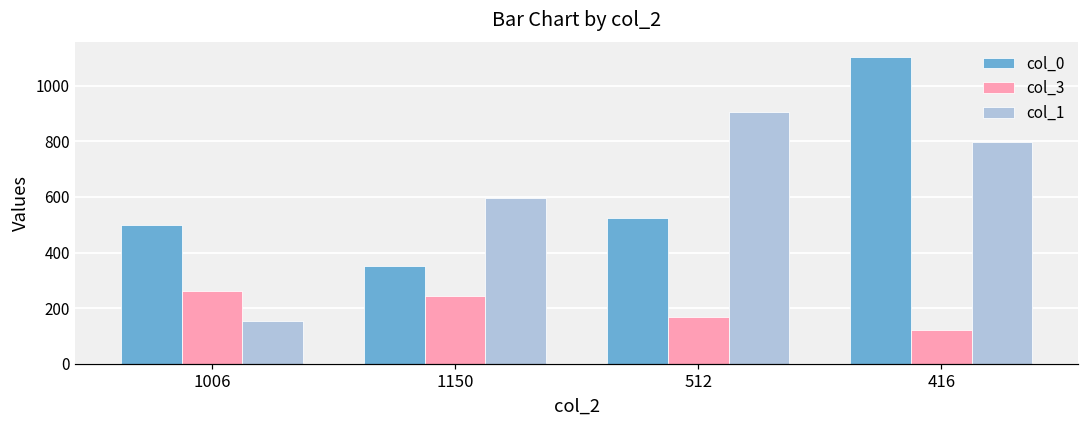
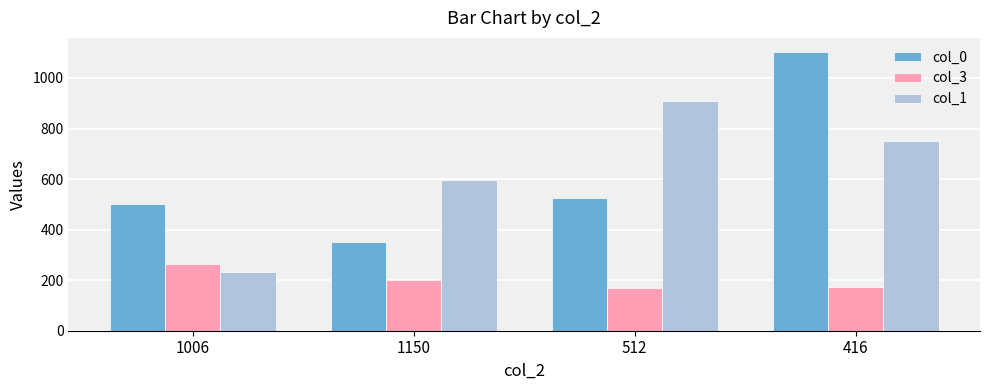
  {
    "col_0": {
      "1006": 500,
      "1150": 350,
      "512": 520,
      "416": 1100
    },
    "col_3": {
      "1006": 260,
-     "1150": 240,
+     "1150": 200,
      "512": 170,
-     "416": 120
+     "416": 170
    },
    "col_1": {
-     "1006": 160,
+     "1006": 230,
      "1150": 600,
      "512": 910,
-     "416": 800
+     "416": 750
    }
  }
